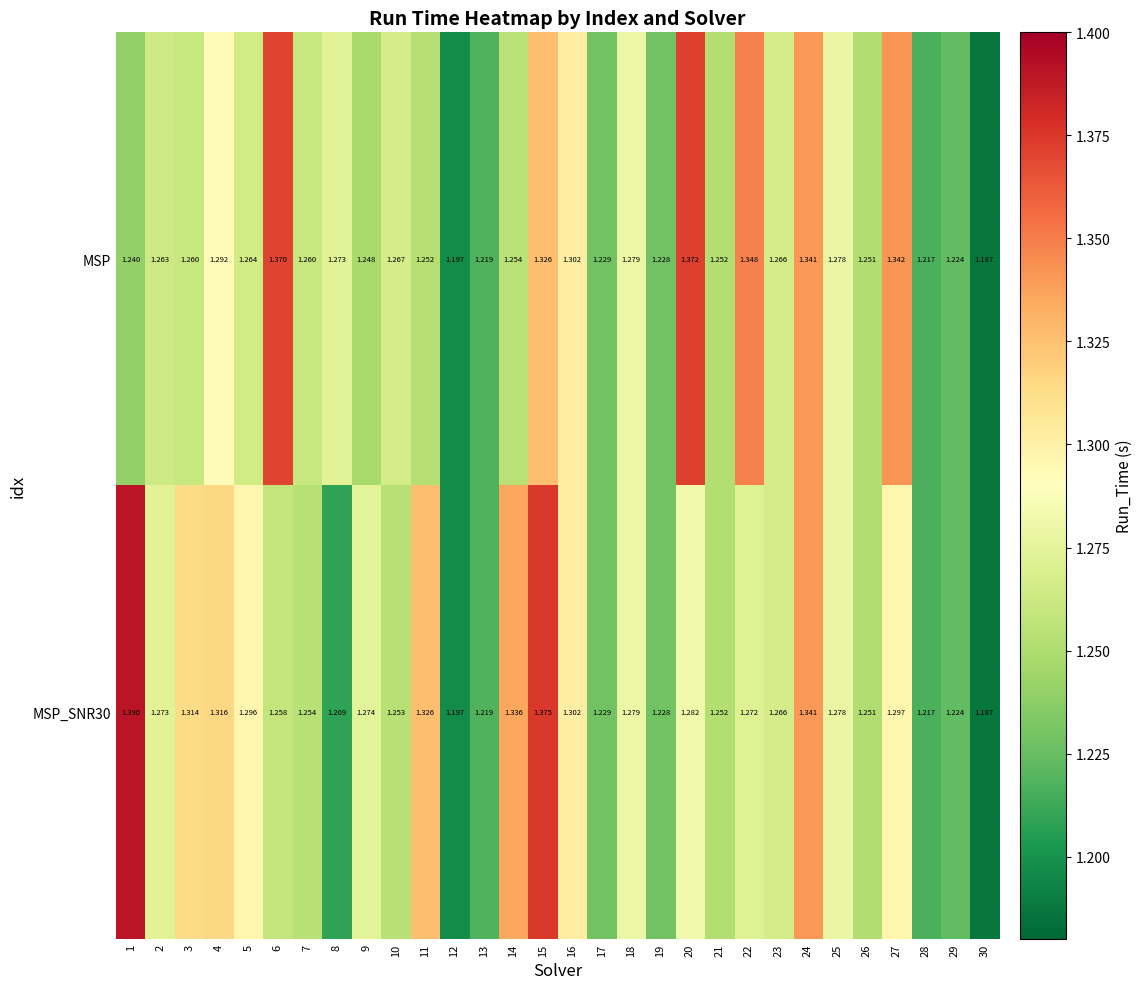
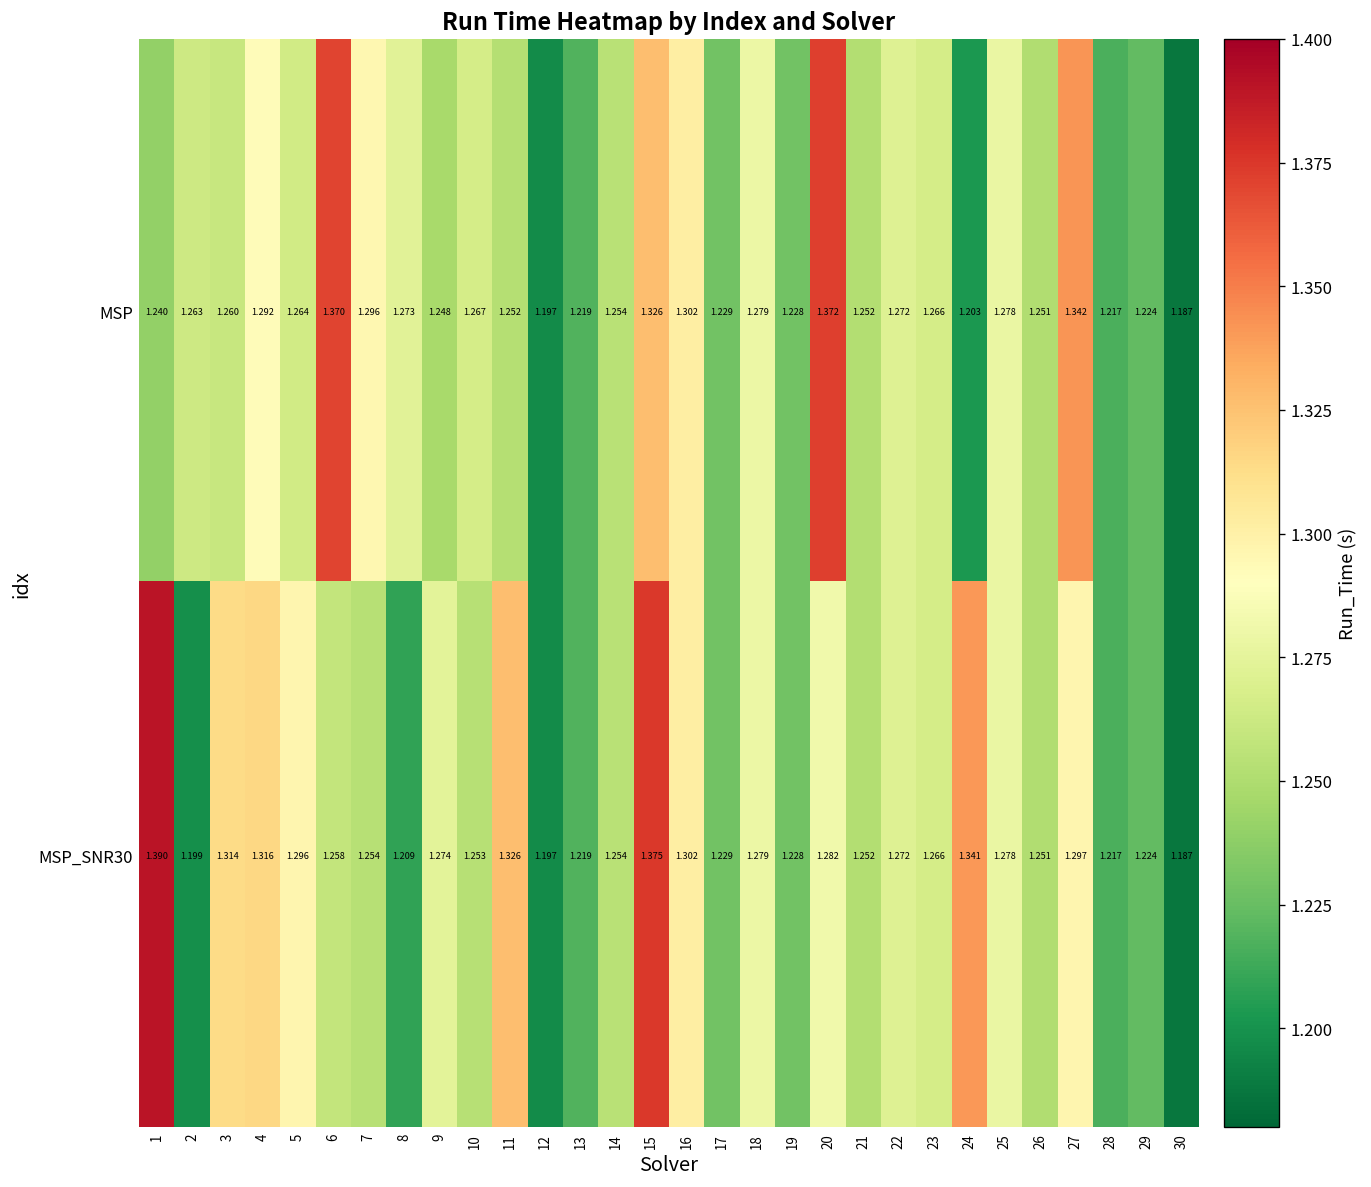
  {
    "MSP": {
      "1": 1.240,
      "2": 1.263,
      "3": 1.260,
      "4": 1.292,
      "5": 1.264,
      "6": 1.370,
-     "7": 1.260,
+     "7": 1.296,
      "8": 1.273,
      "9": 1.248,
      "10": 1.267,
      "11": 1.252,
      "12": 1.197,
      "13": 1.219,
      "14": 1.254,
      "15": 1.326,
      "16": 1.302,
      "17": 1.229,
      "18": 1.279,
      "19": 1.228,
      "20": 1.372,
      "21": 1.252,
-     "22": 1.348,
+     "22": 1.272,
      "23": 1.266,
-     "24": 1.341,
+     "24": 1.203,
      "25": 1.278,
      "26": 1.251,
      "27": 1.342,
      "28": 1.217,
      "29": 1.224,
      "30": 1.187
    },
    "MSP_SNR30": {
      "1": 1.390,
-     "2": 1.273,
+     "2": 1.199,
      "3": 1.314,
      "4": 1.316,
      "5": 1.296,
      "6": 1.258,
      "7": 1.254,
      "8": 1.209,
      "9": 1.274,
      "10": 1.253,
      "11": 1.326,
      "12": 1.197,
      "13": 1.219,
-     "14": 1.336,
+     "14": 1.254,
      "15": 1.375,
      "16": 1.302,
      "17": 1.229,
      "18": 1.279,
      "19": 1.228,
      "20": 1.282,
      "21": 1.252,
      "22": 1.272,
      "23": 1.266,
      "24": 1.341,
      "25": 1.278,
      "26": 1.251,
      "27": 1.297,
      "28": 1.217,
      "29": 1.224,
      "30": 1.187
    }
  }
